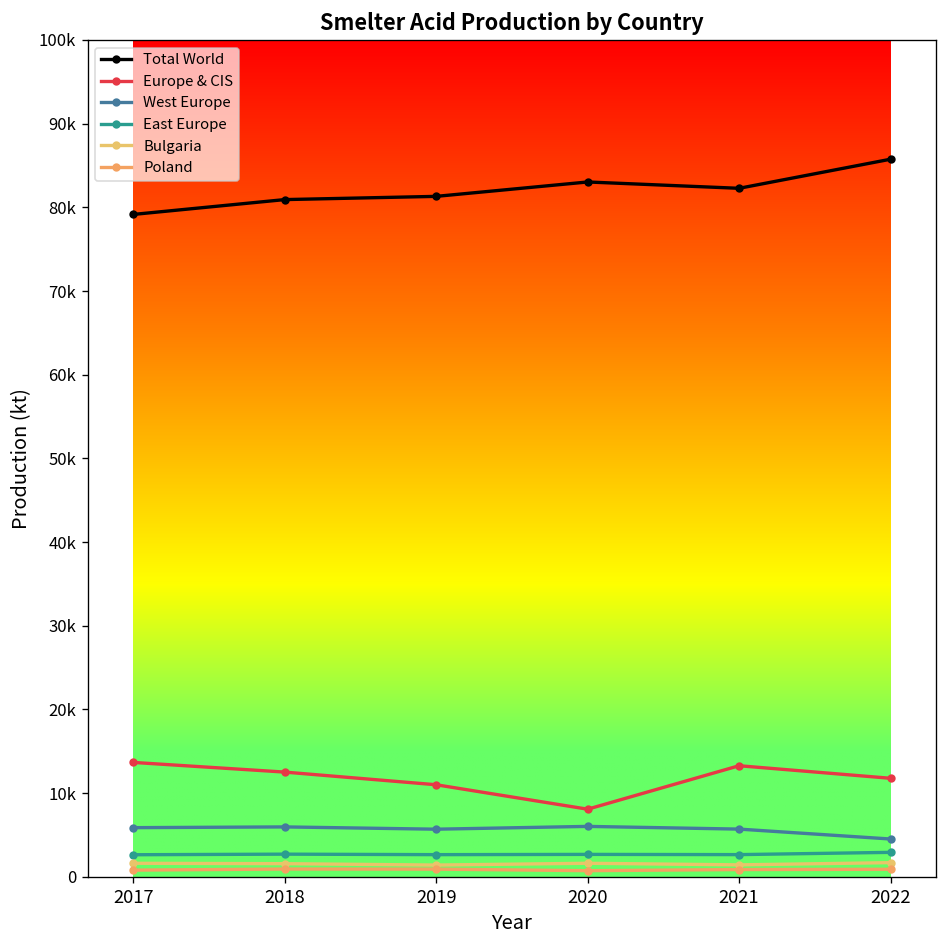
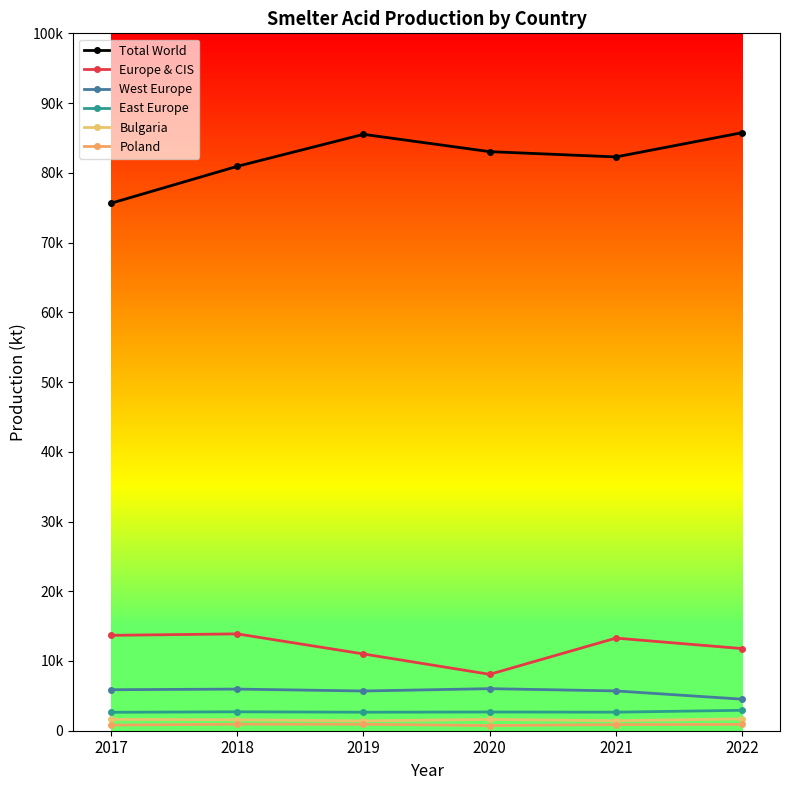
  {
    "Total World": {
-     "2017": 79000,
+     "2017": 76000,
      "2018": 81000,
-     "2019": 81000,
+     "2019": 86000,
      "2020": 83000,
      "2021": 82000,
      "2022": 86000
    },
    "Europe & CIS": {
      "2017": 14000,
-     "2018": 13000,
+     "2018": 14000,
      "2019": 11000,
      "2020": 8000,
      "2021": 13000,
      "2022": 12000
    }
  }
